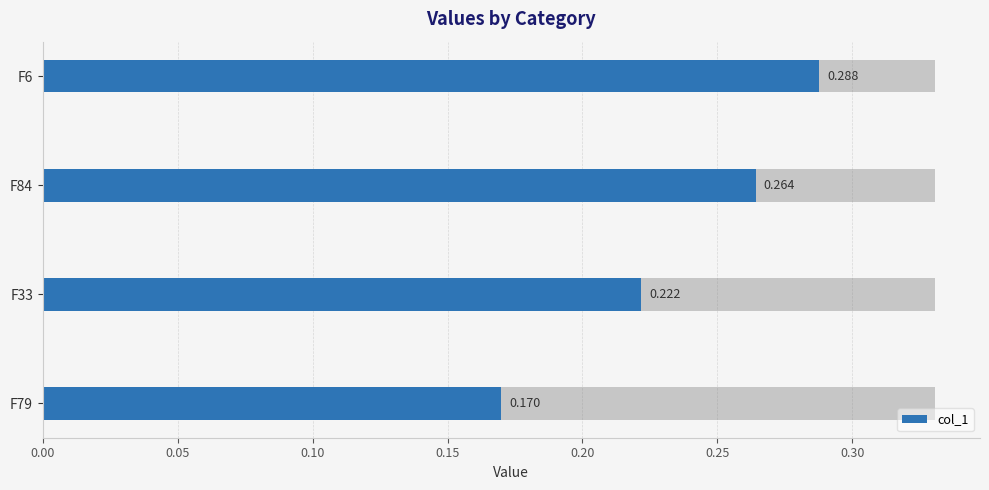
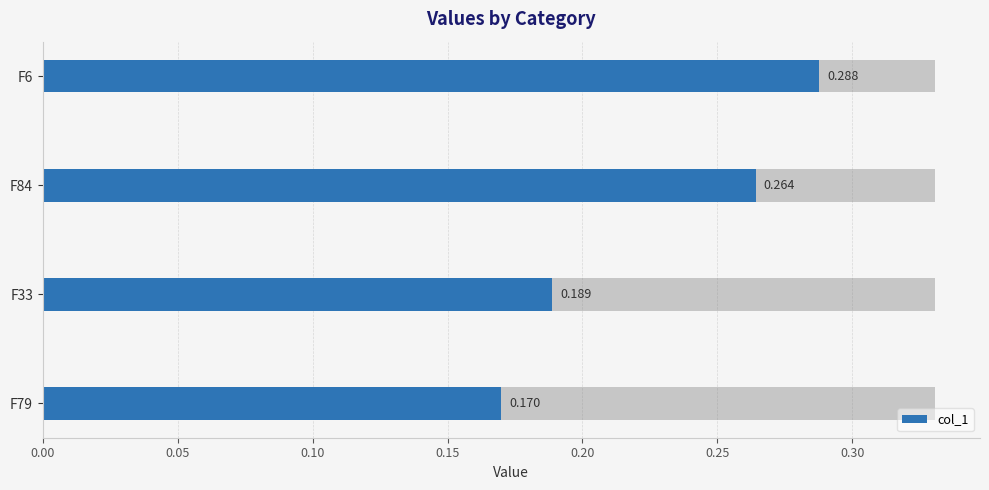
  {
    "col_1": {
-     "F33": 0.222
+     "F33": 0.189
    }
  }
